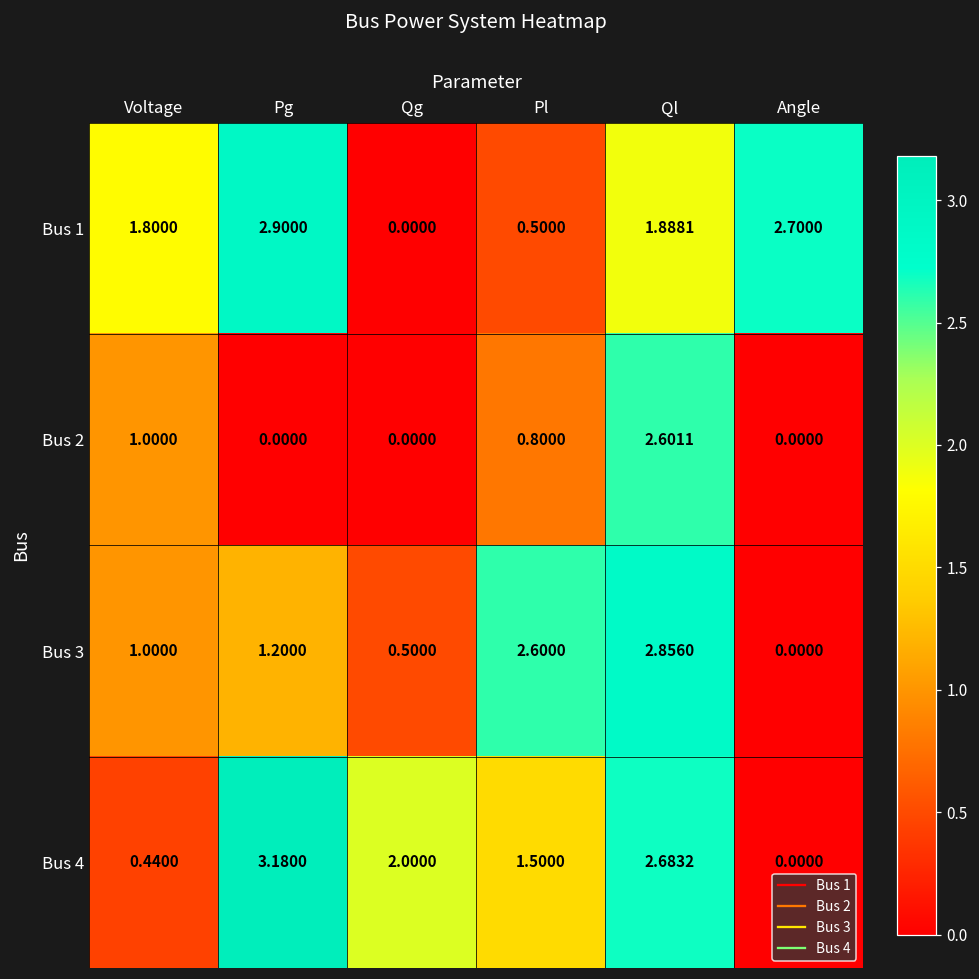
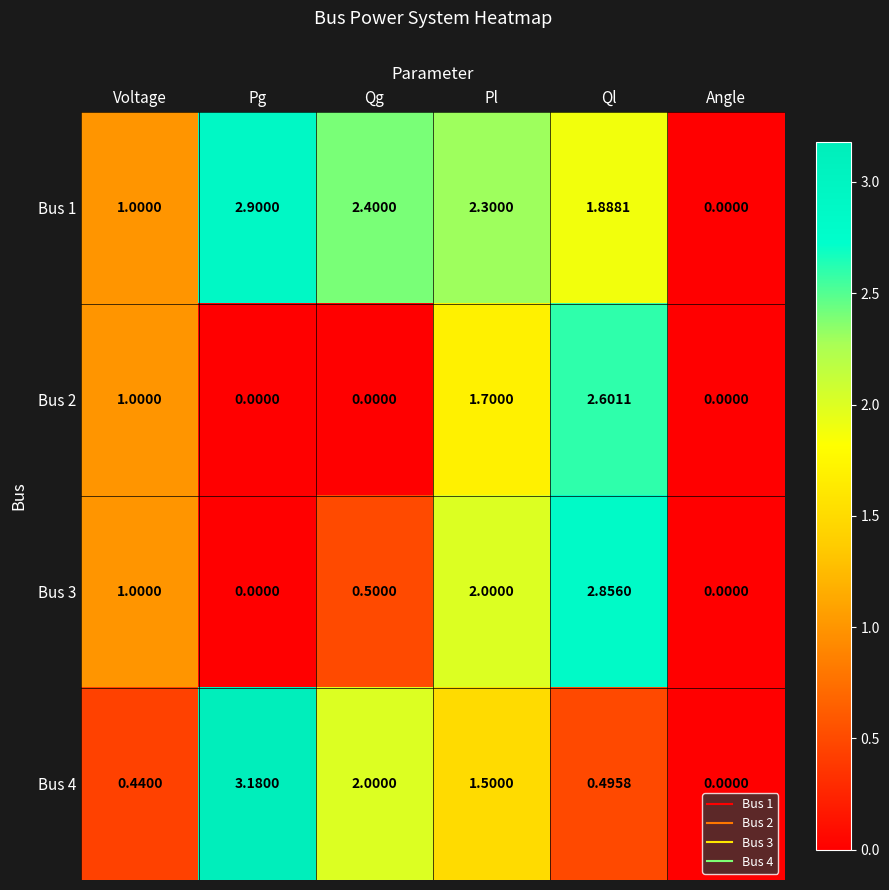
  {
    "Bus 1": {
-     "Voltage": 1.8000,
+     "Voltage": 1.0000,
      "Pg": 2.9000,
-     "Qg": 0.0000,
-     "Pl": 0.5000,
+     "Qg": 2.4000,
+     "Pl": 2.3000,
      "Ql": 1.8881,
-     "Angle": 2.7000
+     "Angle": 0.0000
    },
    "Bus 2": {
      "Voltage": 1.0000,
      "Pg": 0.0000,
      "Qg": 0.0000,
-     "Pl": 0.8000,
+     "Pl": 1.7000,
      "Ql": 2.6011,
      "Angle": 0.0000
    },
    "Bus 3": {
      "Voltage": 1.0000,
-     "Pg": 1.2000,
+     "Pg": 0.0000,
      "Qg": 0.5000,
-     "Pl": 2.6000,
+     "Pl": 2.0000,
      "Ql": 2.8560,
      "Angle": 0.0000
    },
    "Bus 4": {
      "Voltage": 0.4400,
      "Pg": 3.1800,
      "Qg": 2.0000,
      "Pl": 1.5000,
-     "Ql": 2.6832,
+     "Ql": 0.4958,
      "Angle": 0.0000
    }
  }
